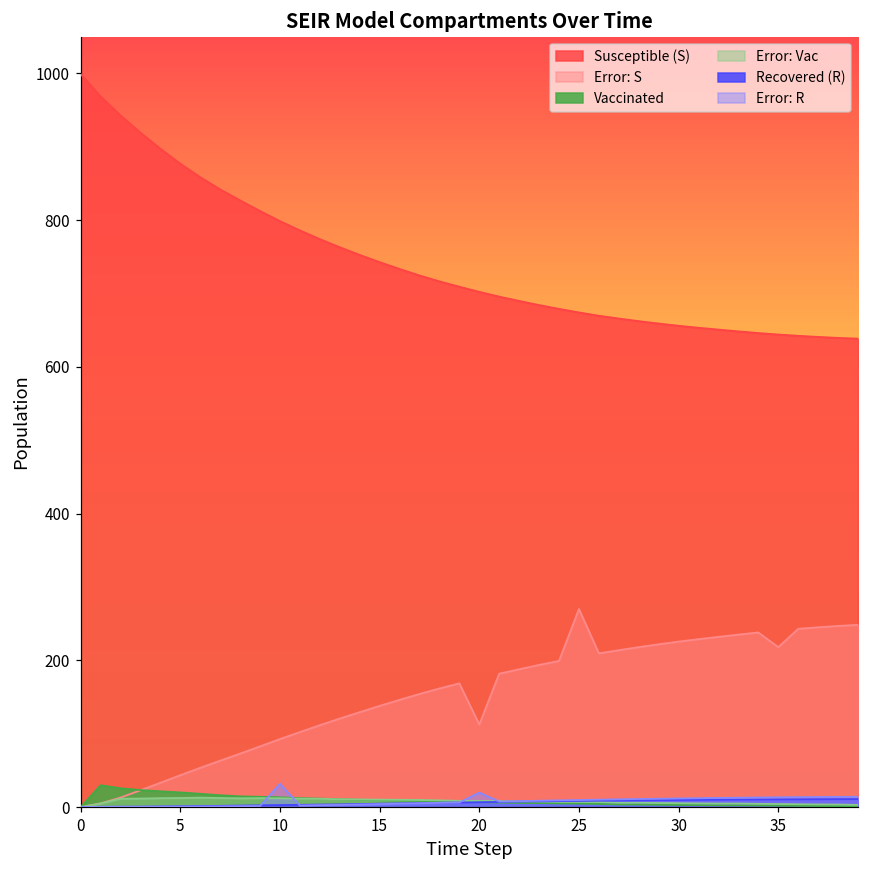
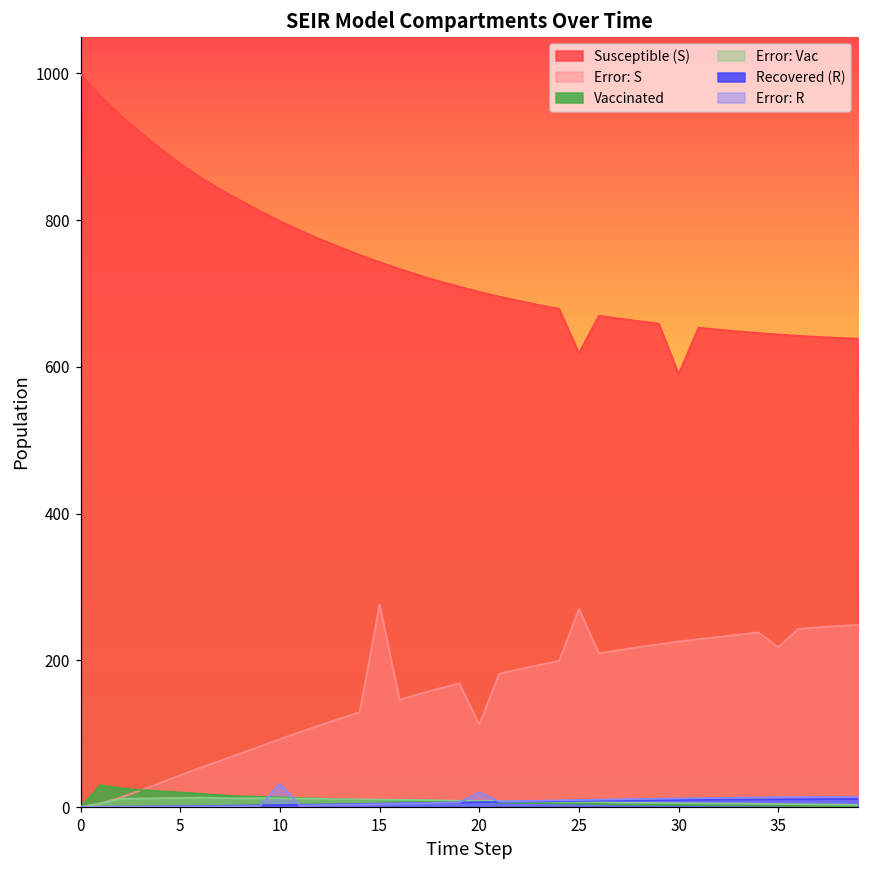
  {
    "Susceptible (S)": {
      "0": 1000,
      "5": 880,
      "10": 800,
      "15": 740,
      "20": 700,
-     "25": 670,
-     "30": 660,
+     "25": 620,
+     "30": 590,
      "35": 640
    },
    "Error: S": {
      "5": 40,
      "10": 90,
-     "15": 140,
+     "15": 280,
      "20": 110,
      "25": 270,
      "30": 230,
      "35": 220
    },
    "Vaccinated": {
      "5": 20
    },
    "Error: Vac": {
      "5": 10
    },
    "Recovered (R)": {
      "10": 0
    },
    "Error: R": {
      "10": 30,
      "20": 20
    }
  }
